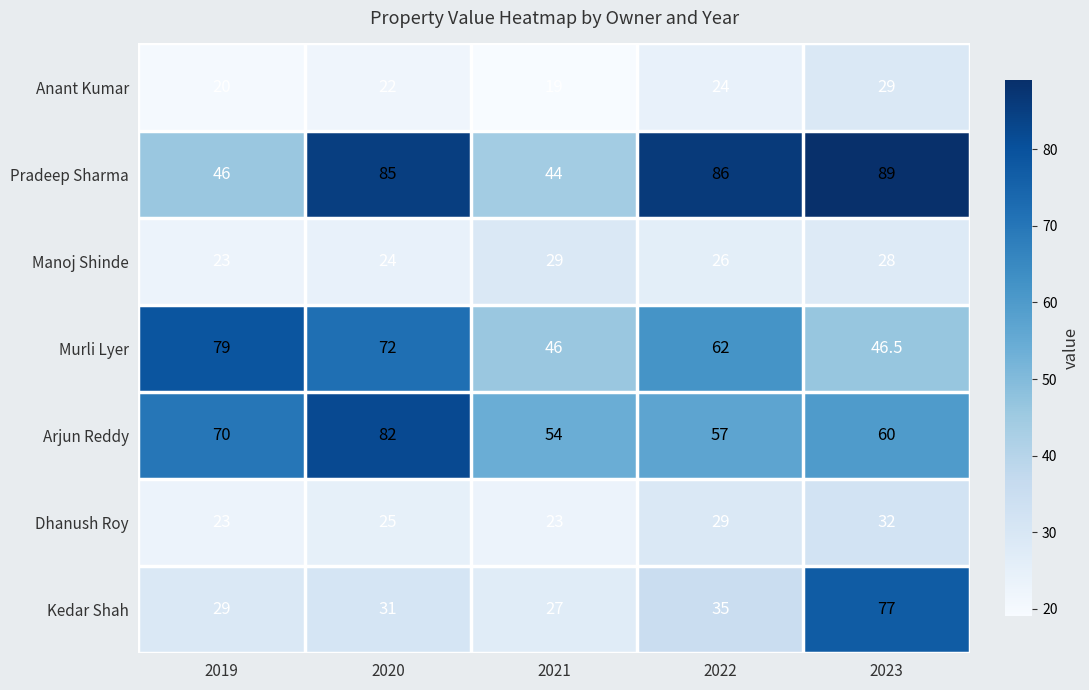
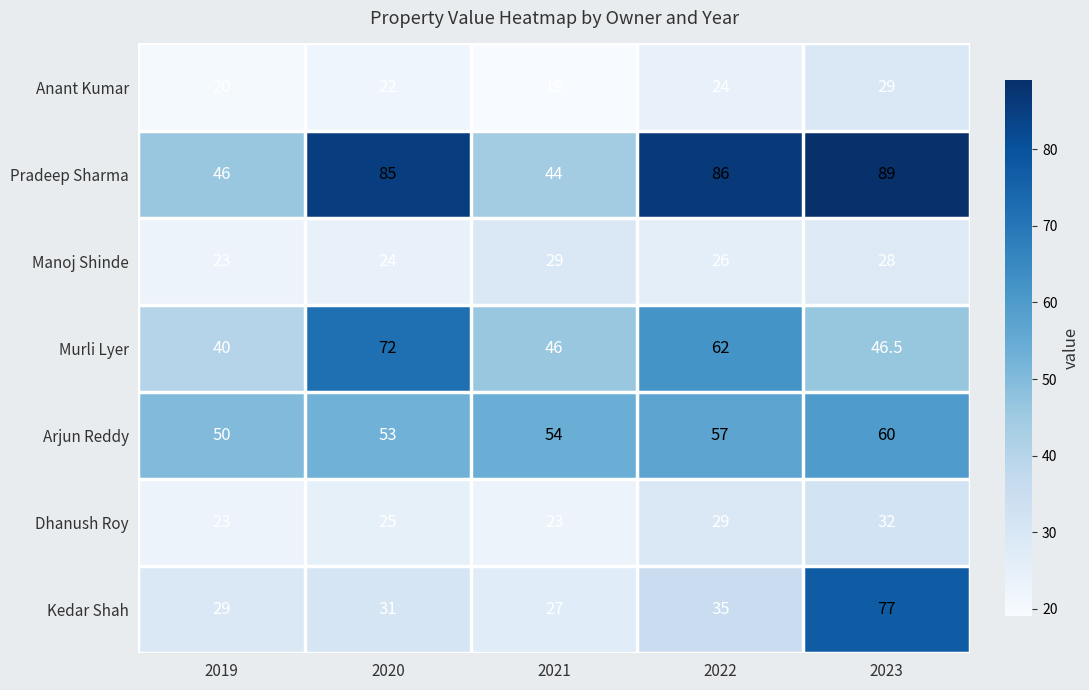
  {
    "Pradeep Sharma": {
      "2019": 46,
      "2020": 85,
      "2021": 44,
      "2022": 86,
      "2023": 89
    },
    "Murli Lyer": {
-     "2019": 79,
+     "2019": 40,
      "2020": 72,
      "2021": 46,
      "2022": 62,
      "2023": 46.5
    },
    "Arjun Reddy": {
-     "2019": 70,
-     "2020": 82,
+     "2019": 50,
+     "2020": 53,
      "2021": 54,
      "2022": 57,
      "2023": 60
    },
    "Kedar Shah": {
      "2022": 35,
      "2023": 77
    }
  }
